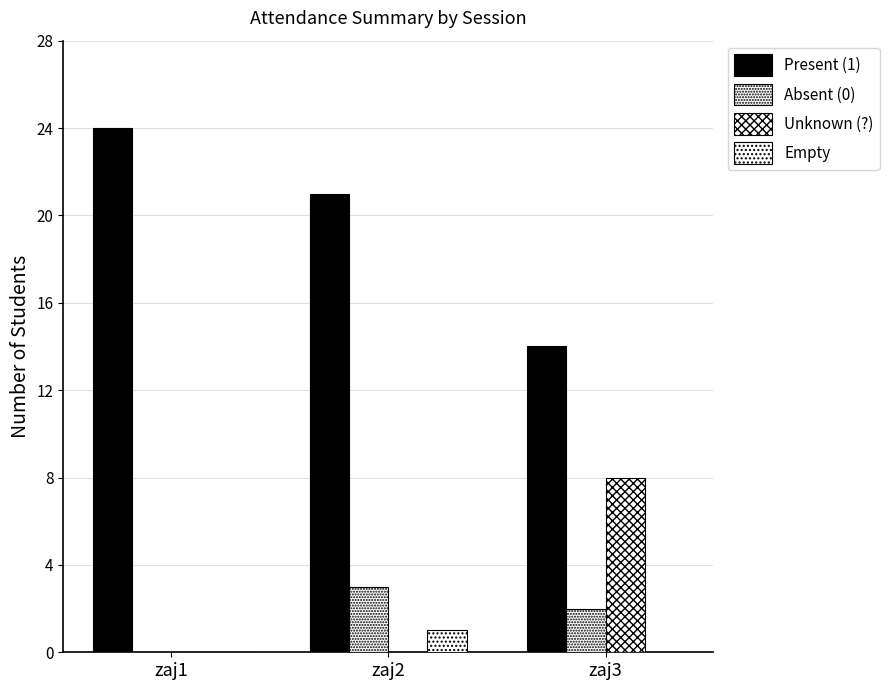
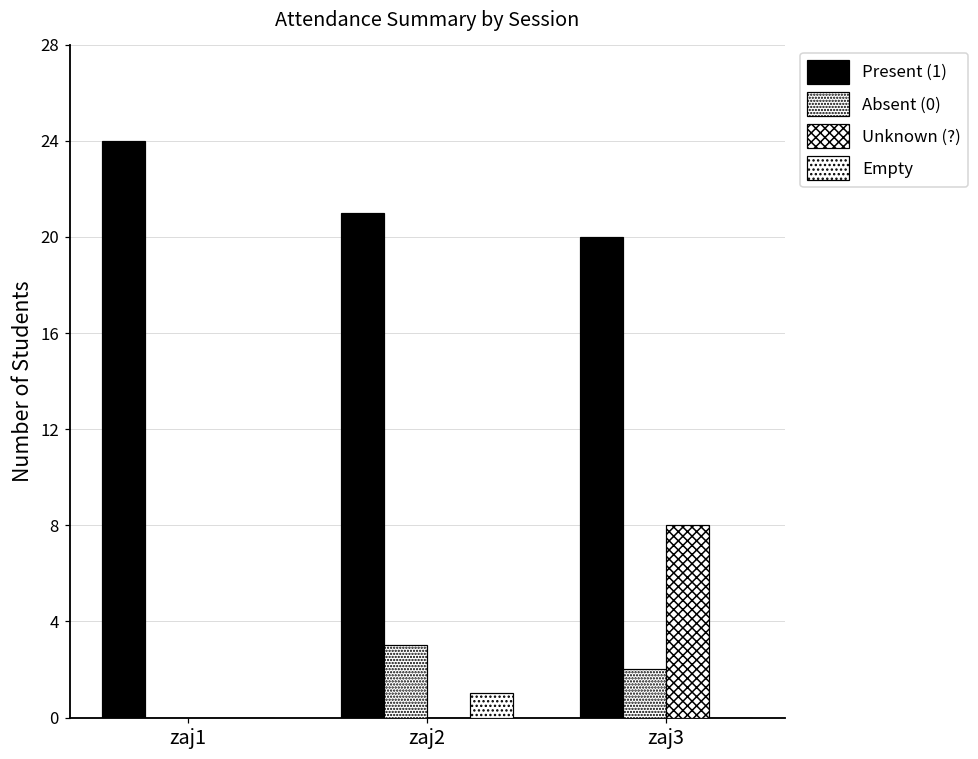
  {
    "Present (1)": {
      "zaj1": 24,
      "zaj2": 21,
-     "zaj3": 14
+     "zaj3": 20
    }
  }
